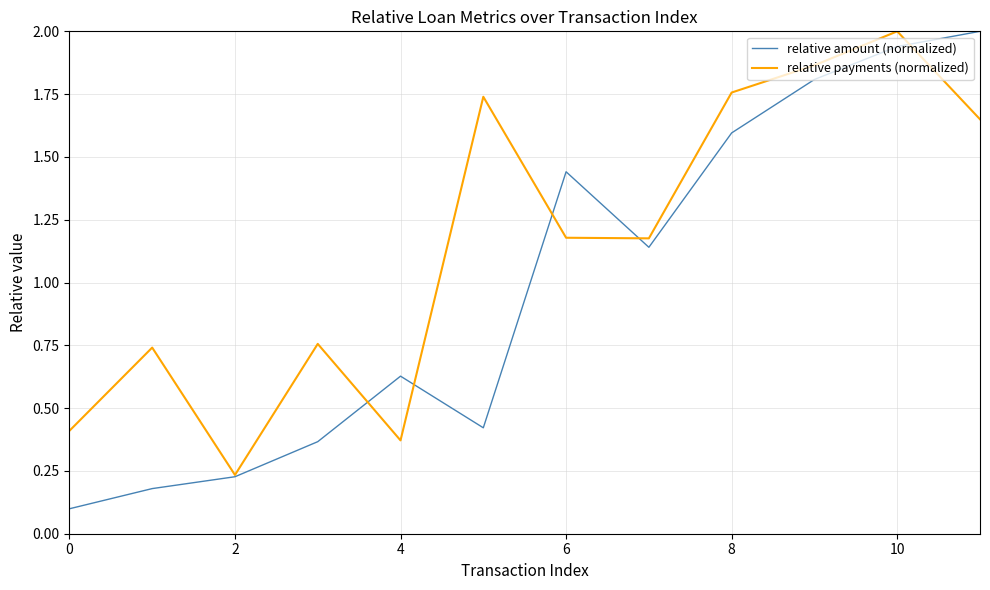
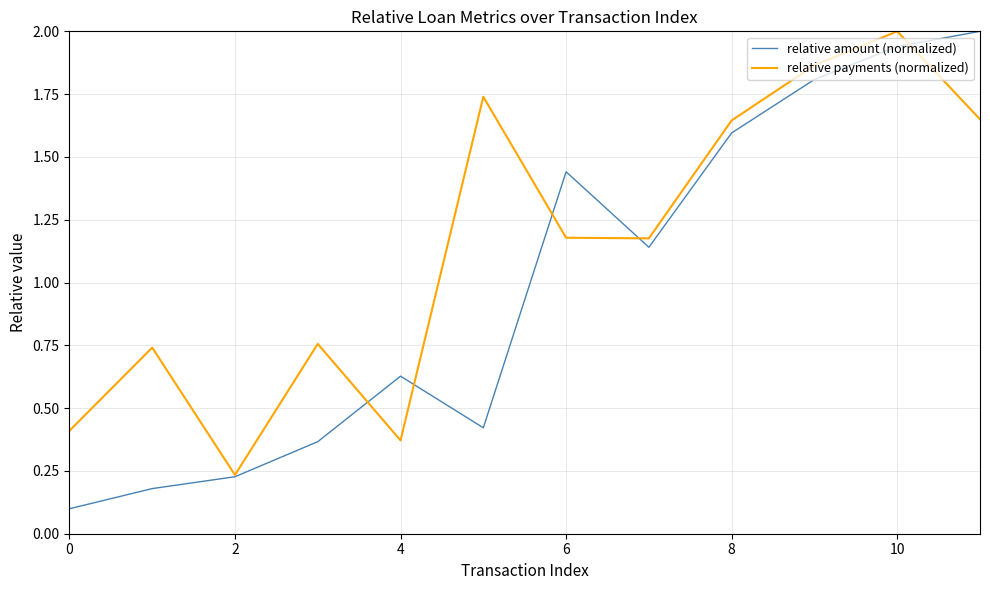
  {
    "relative amount (normalized)": {
      "0": 0.10,
      "4": 0.63,
      "6": 1.44,
      "8": 1.60
    },
    "relative payments (normalized)": {
      "0": 0.41,
      "4": 0.37,
      "6": 1.18,
-     "8": 1.76,
+     "8": 1.65,
      "10": 2.00
    }
  }
